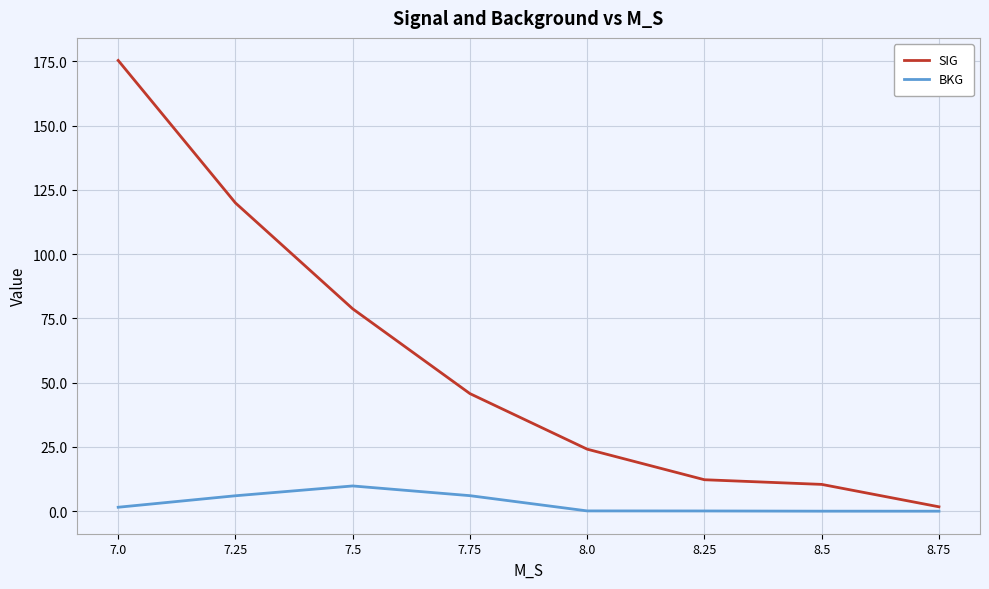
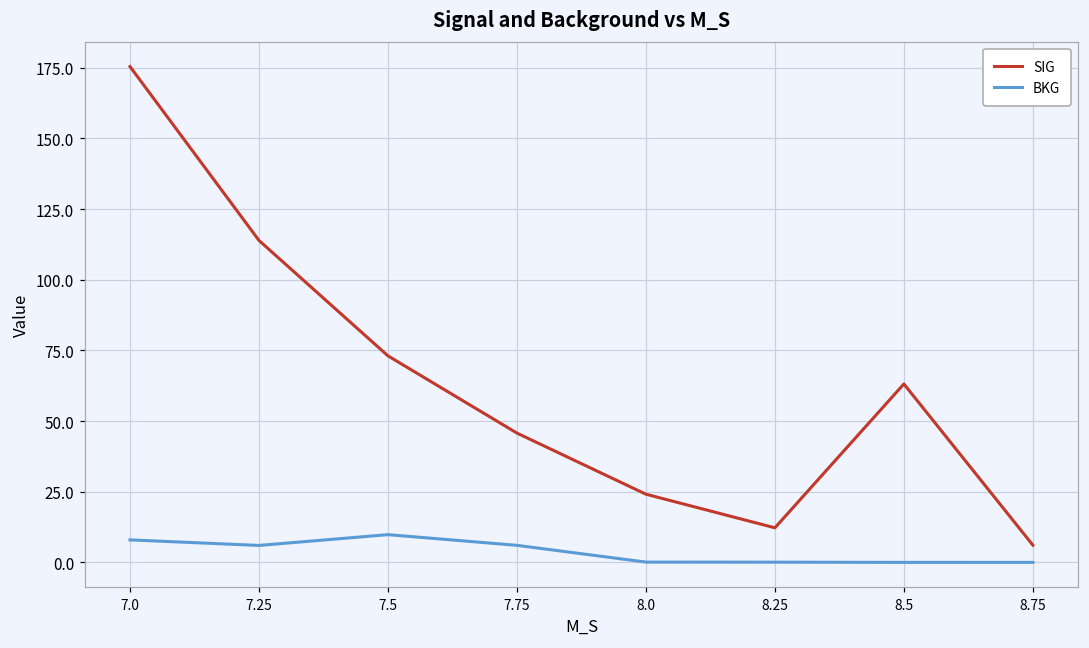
  {
    "SIG": {
      "7.0": 175,
-     "7.25": 120,
-     "7.5": 79,
+     "7.25": 114,
+     "7.5": 73,
      "7.75": 46,
      "8.0": 24,
      "8.25": 12,
-     "8.5": 10,
-     "8.75": 2
+     "8.5": 63,
+     "8.75": 6
    },
    "BKG": {
-     "7.0": 2,
+     "7.0": 8,
      "7.25": 6,
      "7.5": 10,
      "7.75": 6,
      "8.0": 0,
      "8.25": 0,
      "8.5": 0,
      "8.75": 0
    }
  }
